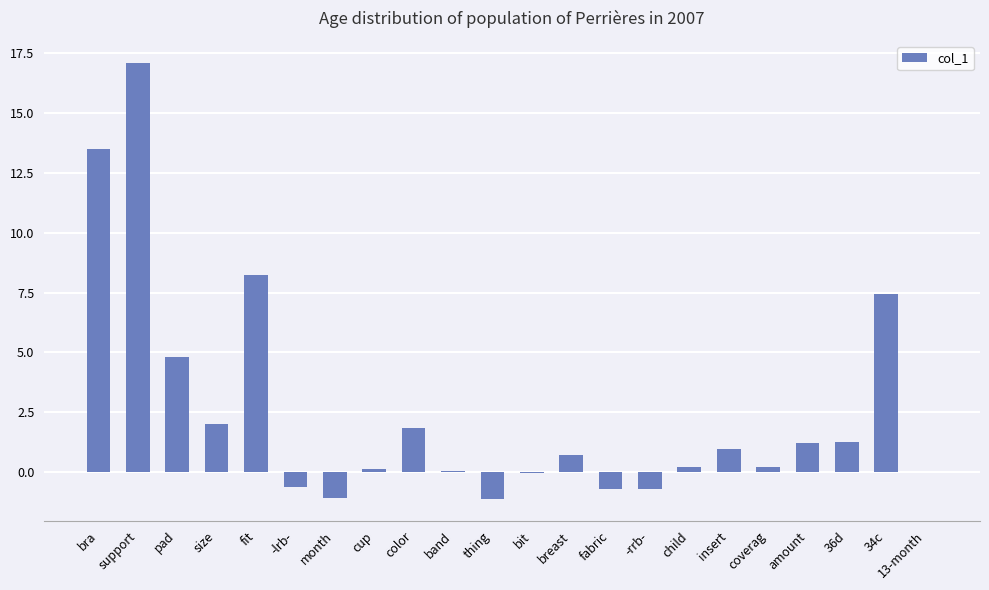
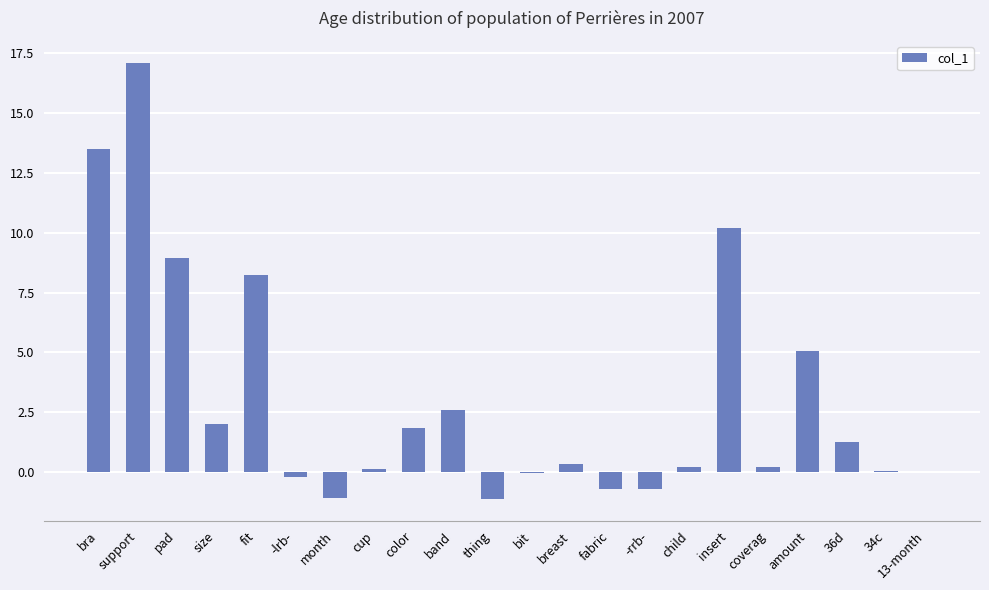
  {
    "bra": 13.5,
    "support": 17.1,
-   "pad": 4.8,
+   "pad": 8.9,
    "size": 2.0,
    "fit": 8.2,
-   "-lrb-": -0.6,
+   "-lrb-": -0.2,
    "month": -1.1,
    "cup": 0.1,
    "color": 1.8,
-   "band": 0.1,
+   "band": 2.6,
    "thing": -1.1,
-   "breast": 0.7,
+   "breast": 0.3,
    "fabric": -0.7,
    "-rrb-": -0.7,
    "child": 0.2,
-   "insert": 1.0,
+   "insert": 10.2,
    "coverag": 0.2,
-   "amount": 1.2,
+   "amount": 5.1,
    "36d": 1.3,
-   "34c": 7.4,
+   "34c": 0.0,
    "13-month": 0.0
  }
